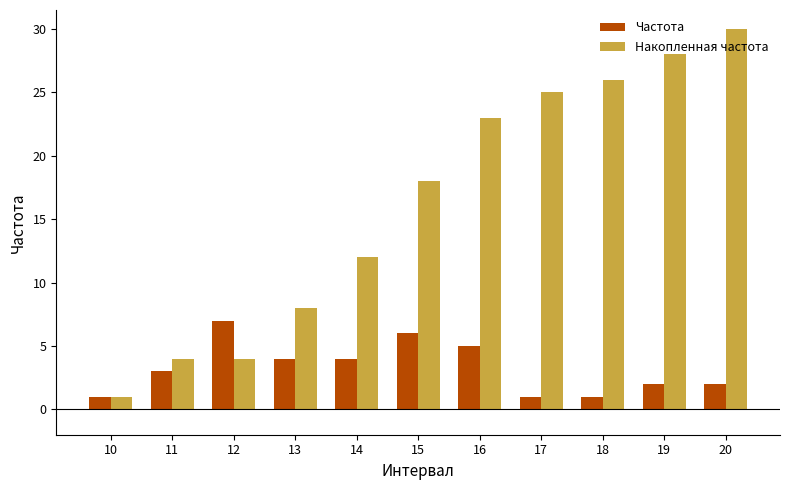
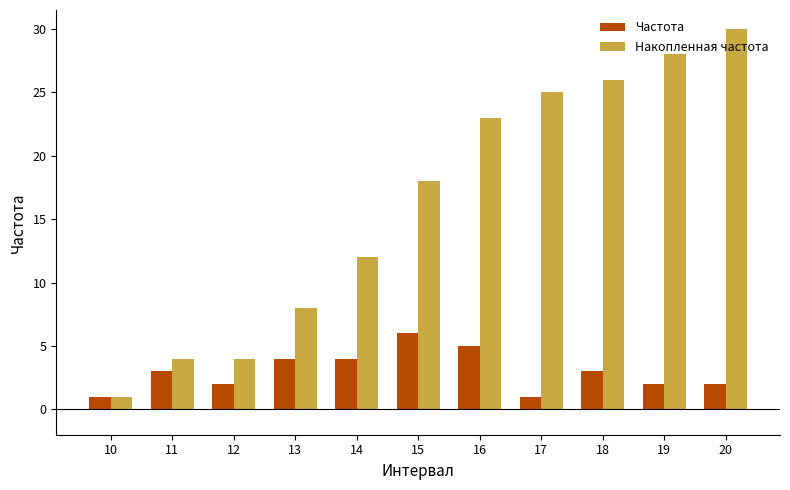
  {
    "Частота": {
      "10": 1,
      "11": 3,
-     "12": 7,
+     "12": 2,
      "13": 4,
      "14": 4,
      "15": 6,
      "16": 5,
      "17": 1,
-     "18": 1,
+     "18": 3,
      "19": 2,
      "20": 2
    },
    "Накопленная частота": {
      "10": 1,
      "11": 4,
      "12": 4,
      "13": 8,
      "14": 12,
      "15": 18,
      "16": 23,
      "17": 25,
      "18": 26,
      "19": 28,
      "20": 30
    }
  }
